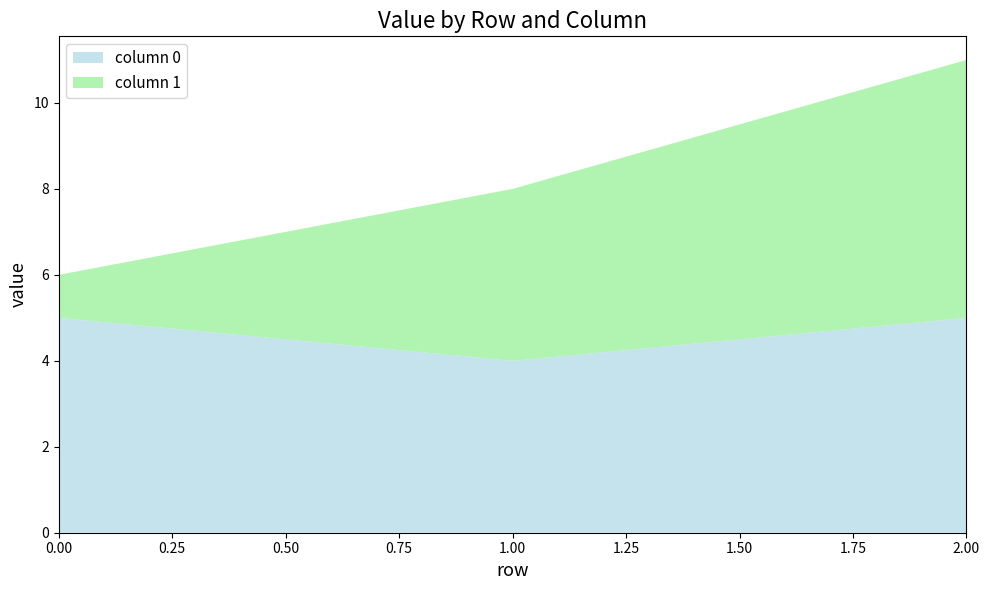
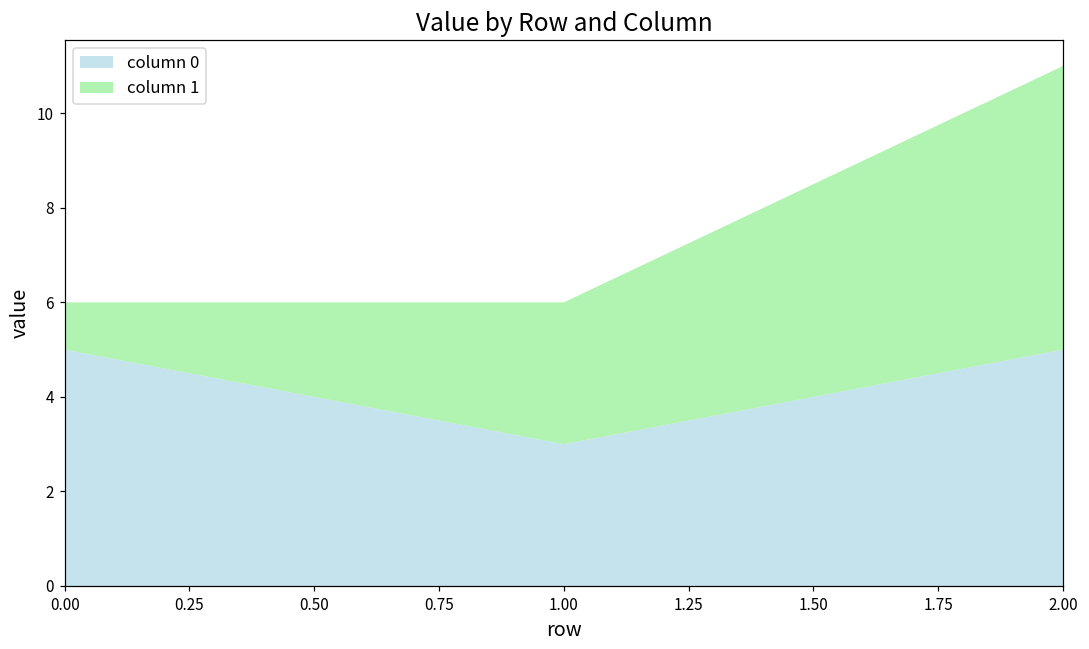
  {
    "column 0": {
      "0.00": 5,
-     "1.00": 4,
+     "1.00": 3,
      "2.00": 5
    },
    "column 1": {
      "0.00": 1,
-     "1.00": 4,
+     "1.00": 3,
      "2.00": 6
    }
  }
